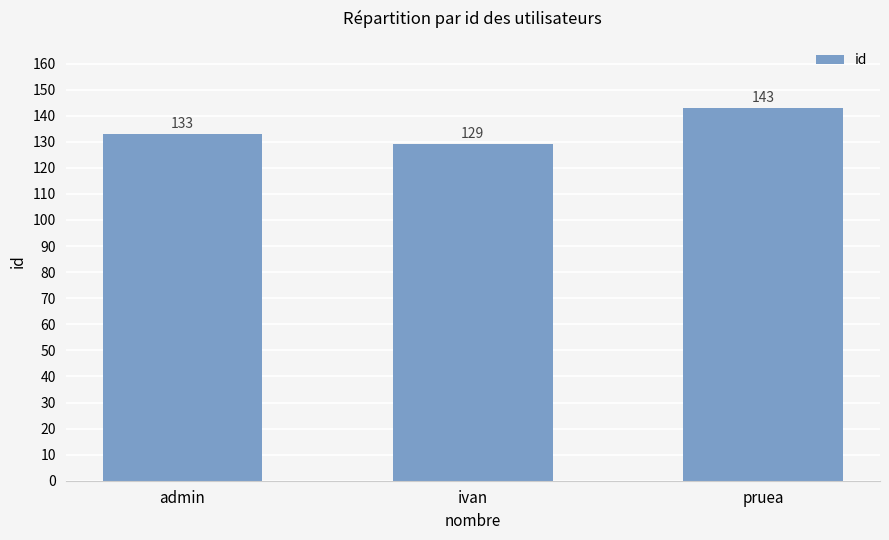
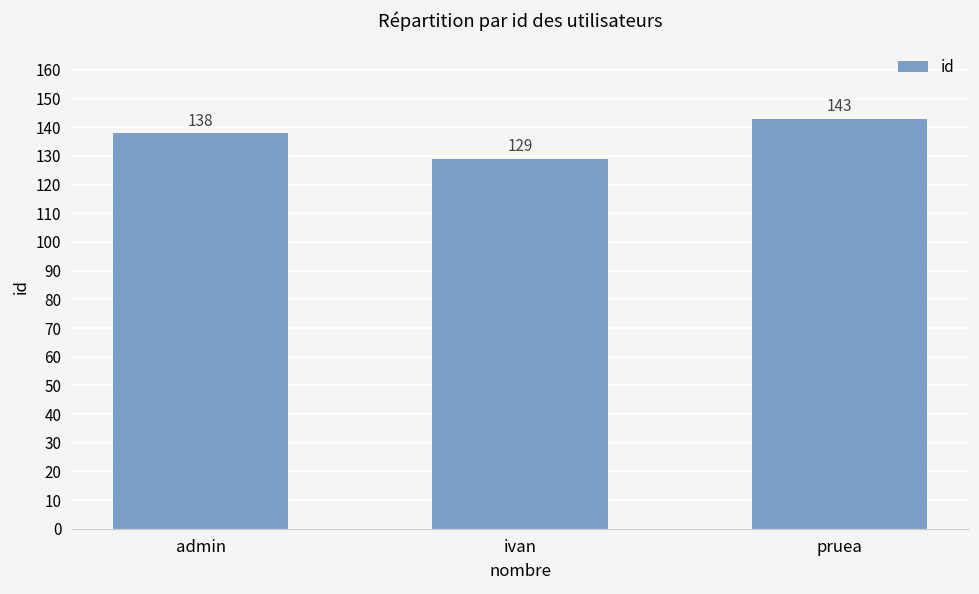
  {
-   "admin": 133,
+   "admin": 138,
    "ivan": 129,
    "pruea": 143
  }
